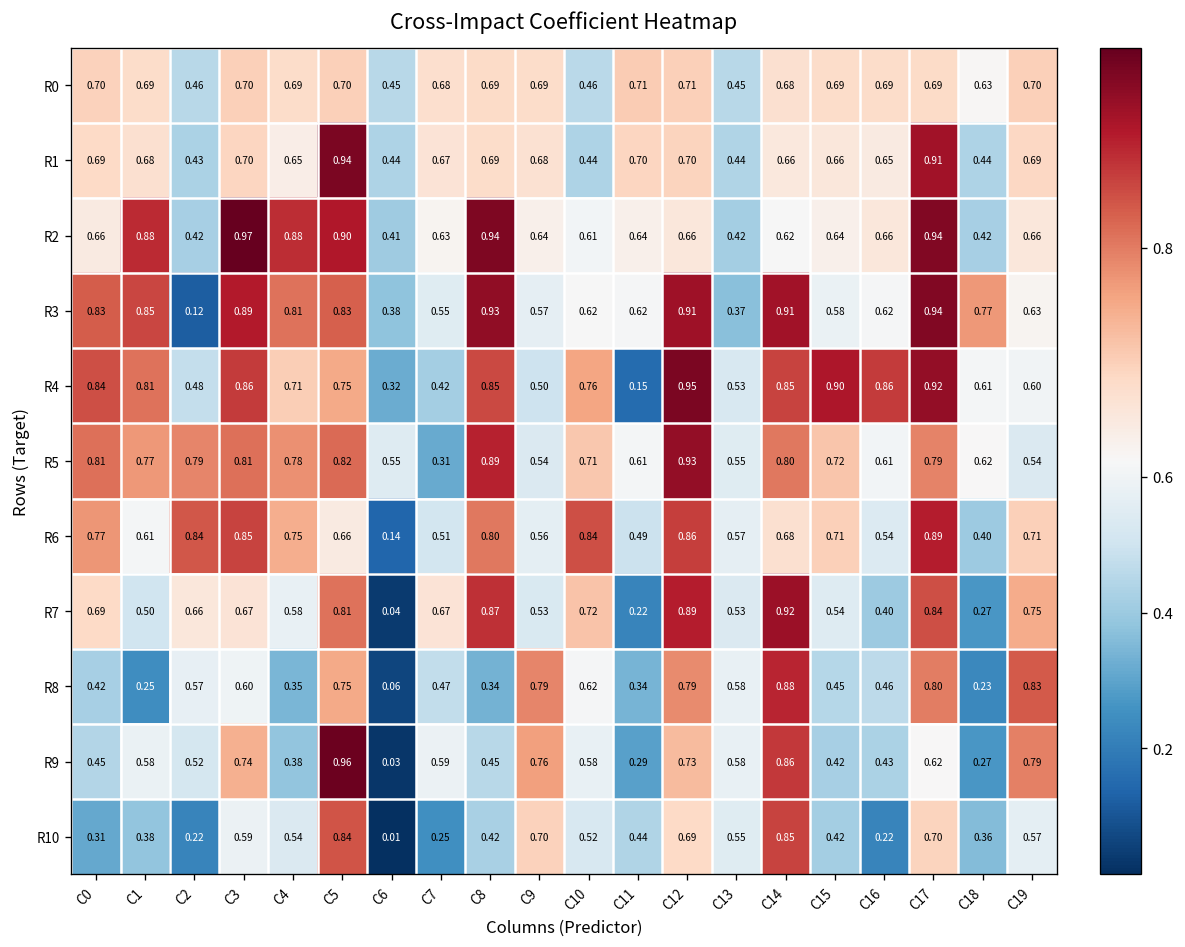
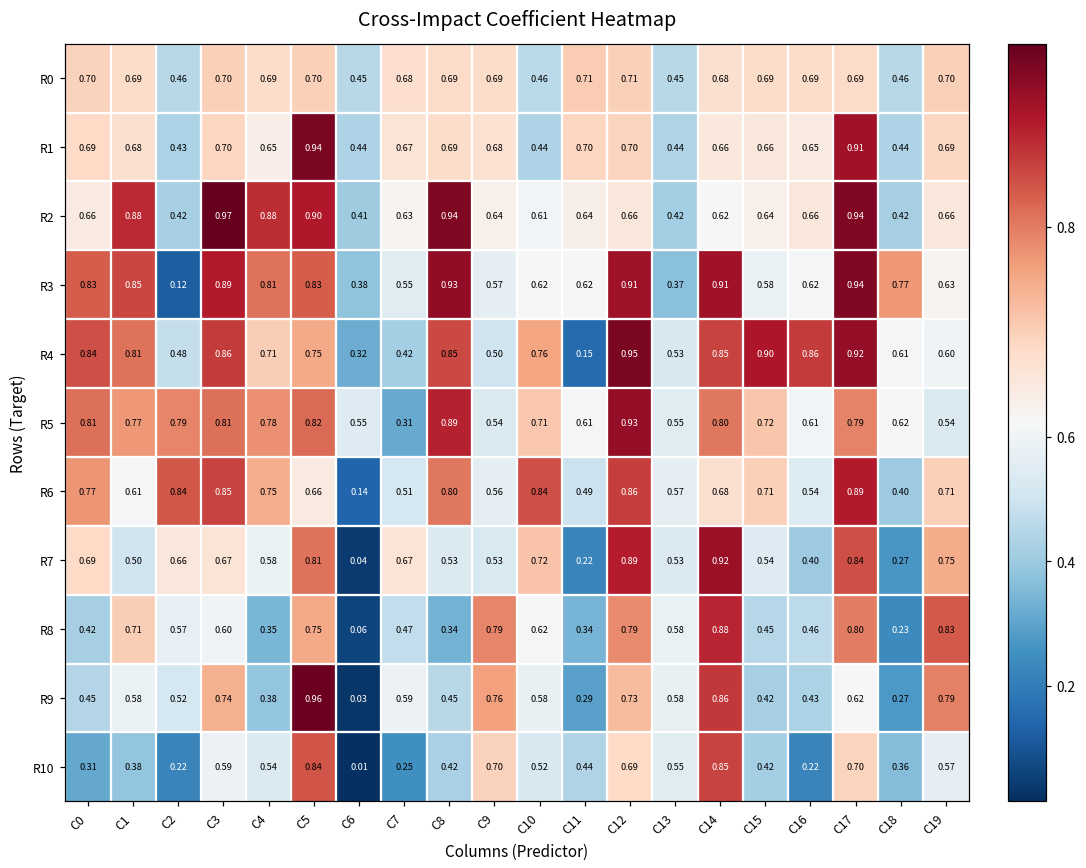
  {
    "R0": {
      "C0": 0.70,
      "C1": 0.69,
      "C2": 0.46,
      "C3": 0.70,
      "C4": 0.69,
      "C5": 0.70,
      "C6": 0.45,
      "C7": 0.68,
      "C8": 0.69,
      "C9": 0.69,
      "C10": 0.46,
      "C11": 0.71,
      "C12": 0.71,
      "C13": 0.45,
      "C14": 0.68,
      "C15": 0.69,
      "C16": 0.69,
      "C17": 0.69,
-     "C18": 0.63,
+     "C18": 0.46,
      "C19": 0.70
    },
    "R7": {
      "C0": 0.69,
      "C1": 0.50,
      "C2": 0.66,
      "C3": 0.67,
      "C4": 0.58,
      "C5": 0.81,
      "C6": 0.04,
      "C7": 0.67,
-     "C8": 0.87,
+     "C8": 0.53,
      "C9": 0.53,
      "C10": 0.72,
      "C11": 0.22,
      "C12": 0.89,
      "C13": 0.53,
      "C14": 0.92,
      "C15": 0.54,
      "C16": 0.40,
      "C17": 0.84,
      "C18": 0.27,
      "C19": 0.75
    },
    "R8": {
      "C0": 0.42,
-     "C1": 0.25,
+     "C1": 0.71,
      "C2": 0.57,
      "C3": 0.60,
      "C4": 0.35,
      "C5": 0.75,
      "C6": 0.06,
      "C7": 0.47,
      "C8": 0.34,
      "C9": 0.79,
      "C10": 0.62,
      "C11": 0.34,
      "C12": 0.79,
      "C13": 0.58,
      "C14": 0.88,
      "C15": 0.45,
      "C16": 0.46,
      "C17": 0.80,
      "C18": 0.23,
      "C19": 0.83
    }
  }
